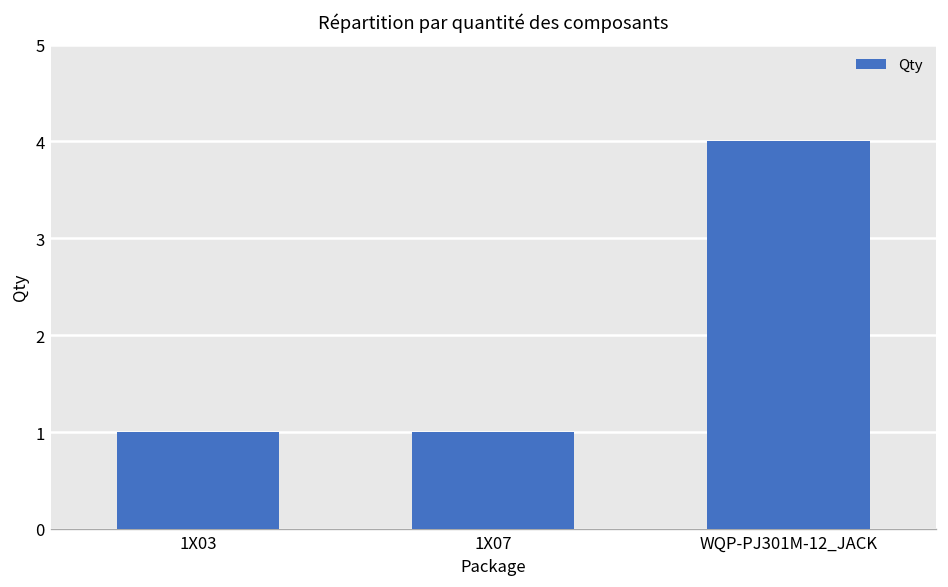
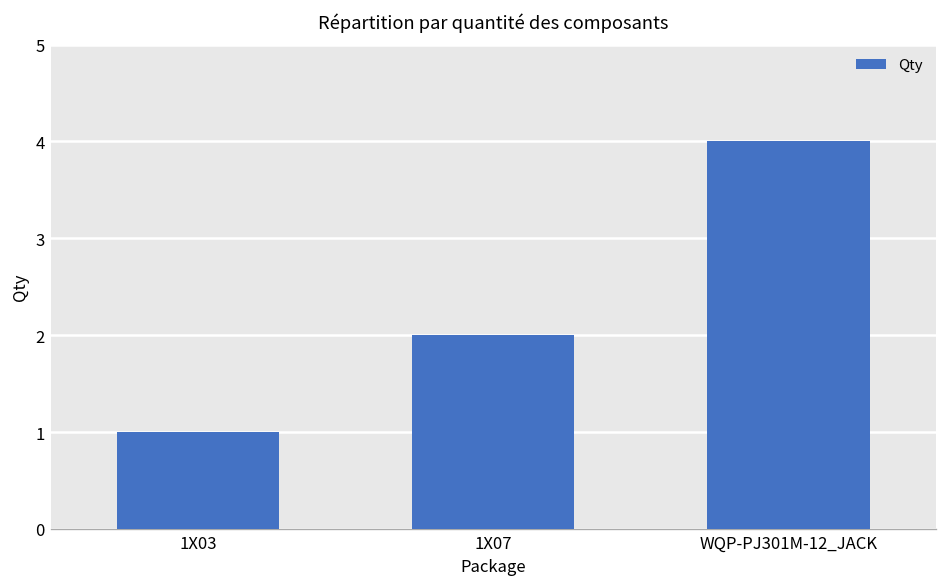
  {
    "1X03": 1,
-   "1X07": 1,
+   "1X07": 2,
    "WQP-PJ301M-12_JACK": 4
  }
